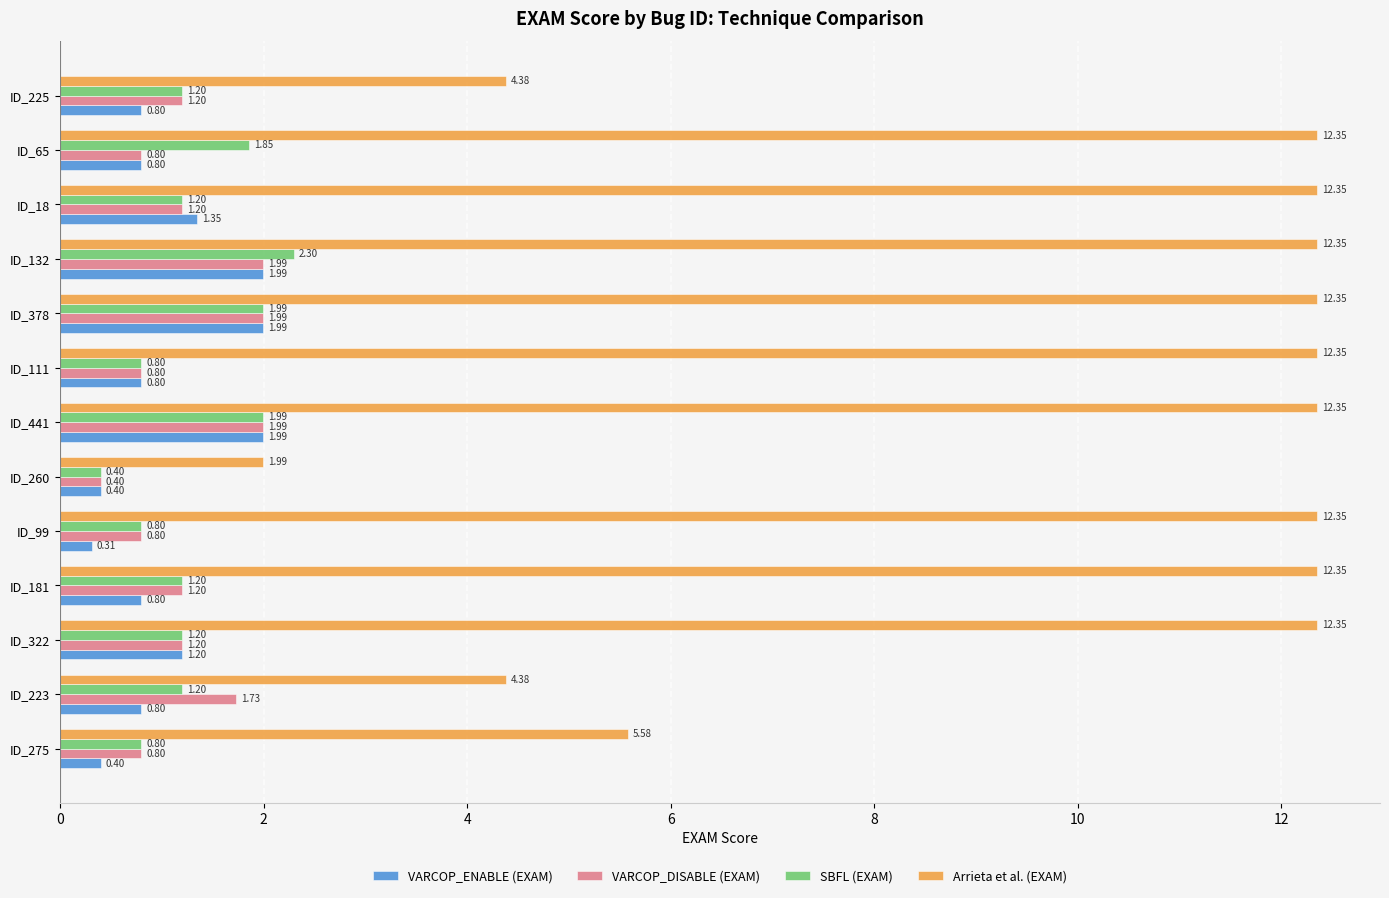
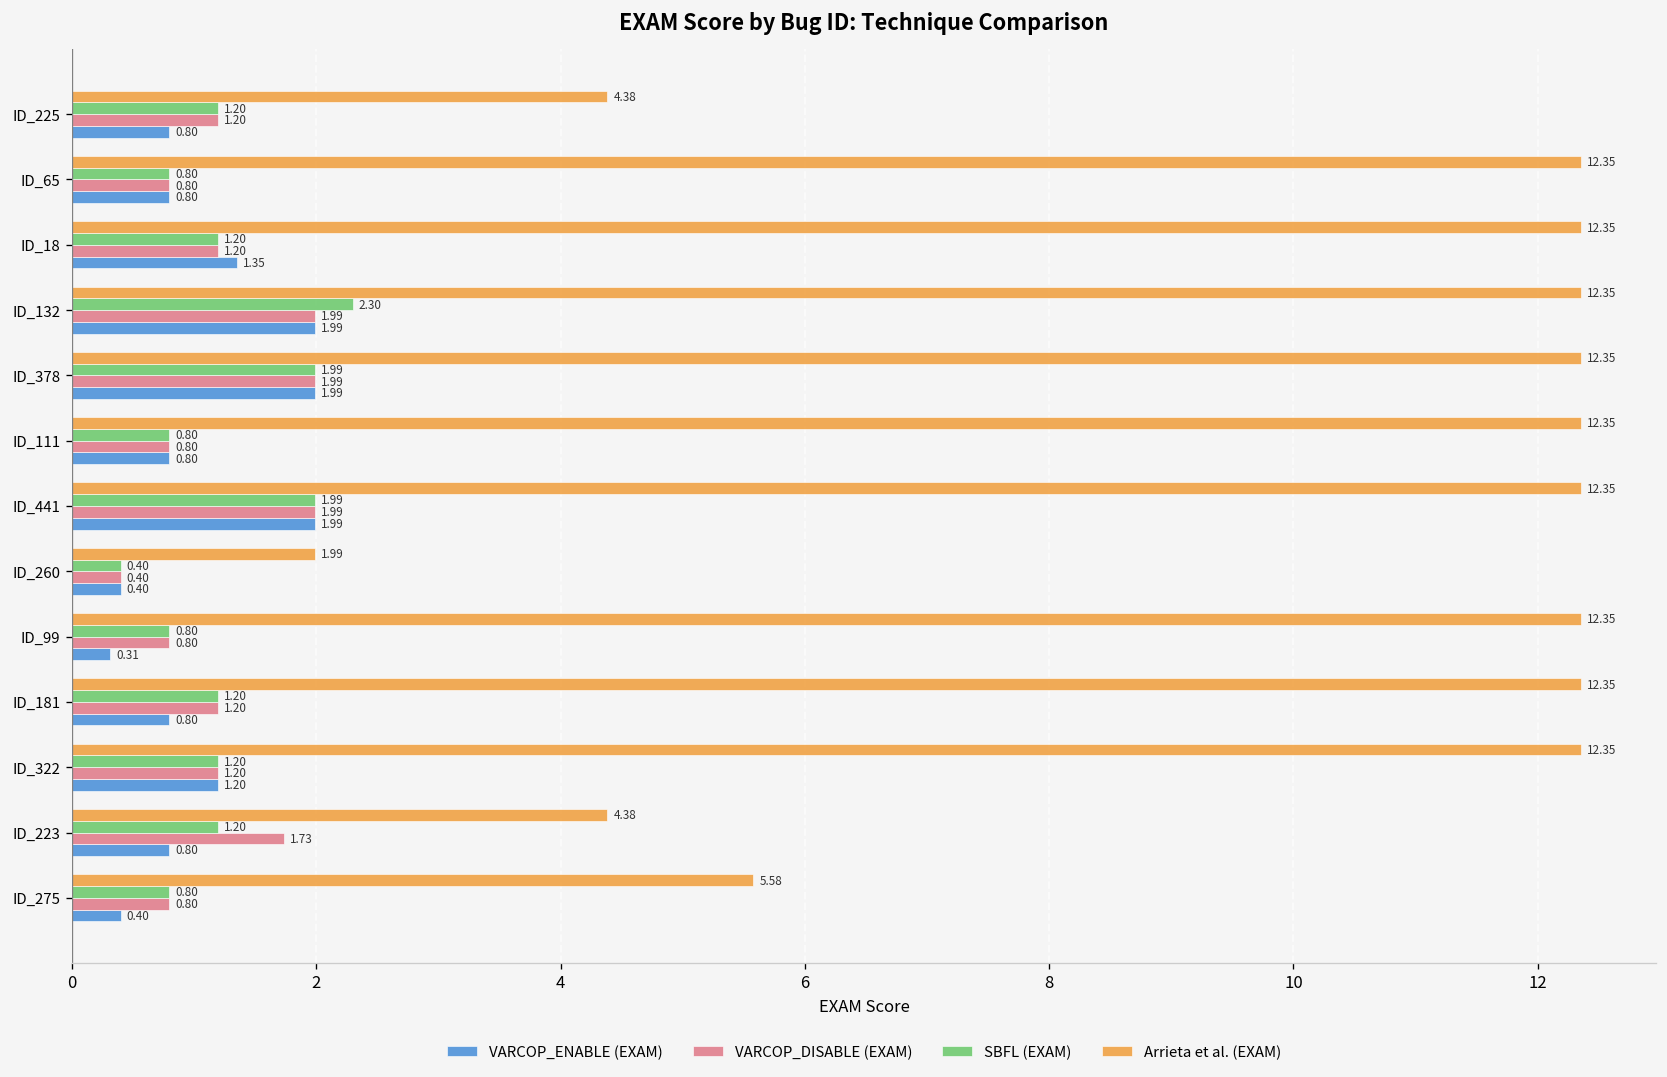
  {
    "VARCOP_ENABLE (EXAM)": {
      "ID_225": 0.80,
      "ID_65": 0.80,
      "ID_18": 1.35,
      "ID_132": 1.99,
      "ID_378": 1.99,
      "ID_111": 0.80,
      "ID_441": 1.99,
      "ID_260": 0.40,
      "ID_99": 0.31,
      "ID_181": 0.80,
      "ID_322": 1.20,
      "ID_223": 0.80,
      "ID_275": 0.40
    },
    "VARCOP_DISABLE (EXAM)": {
      "ID_225": 1.20,
      "ID_65": 0.80,
      "ID_18": 1.20,
      "ID_132": 1.99,
      "ID_378": 1.99,
      "ID_111": 0.80,
      "ID_441": 1.99,
      "ID_260": 0.40,
      "ID_99": 0.80,
      "ID_181": 1.20,
      "ID_322": 1.20,
      "ID_223": 1.73,
      "ID_275": 0.80
    },
    "SBFL (EXAM)": {
      "ID_225": 1.20,
-     "ID_65": 1.85,
+     "ID_65": 0.80,
      "ID_18": 1.20,
      "ID_132": 2.30,
      "ID_378": 1.99,
      "ID_111": 0.80,
      "ID_441": 1.99,
      "ID_260": 0.40,
      "ID_99": 0.80,
      "ID_181": 1.20,
      "ID_322": 1.20,
      "ID_223": 1.20,
      "ID_275": 0.80
    },
    "Arrieta et al. (EXAM)": {
      "ID_225": 4.38,
      "ID_65": 12.35,
      "ID_18": 12.35,
      "ID_132": 12.35,
      "ID_378": 12.35,
      "ID_111": 12.35,
      "ID_441": 12.35,
      "ID_260": 1.99,
      "ID_99": 12.35,
      "ID_181": 12.35,
      "ID_322": 12.35,
      "ID_223": 4.38,
      "ID_275": 5.58
    }
  }
